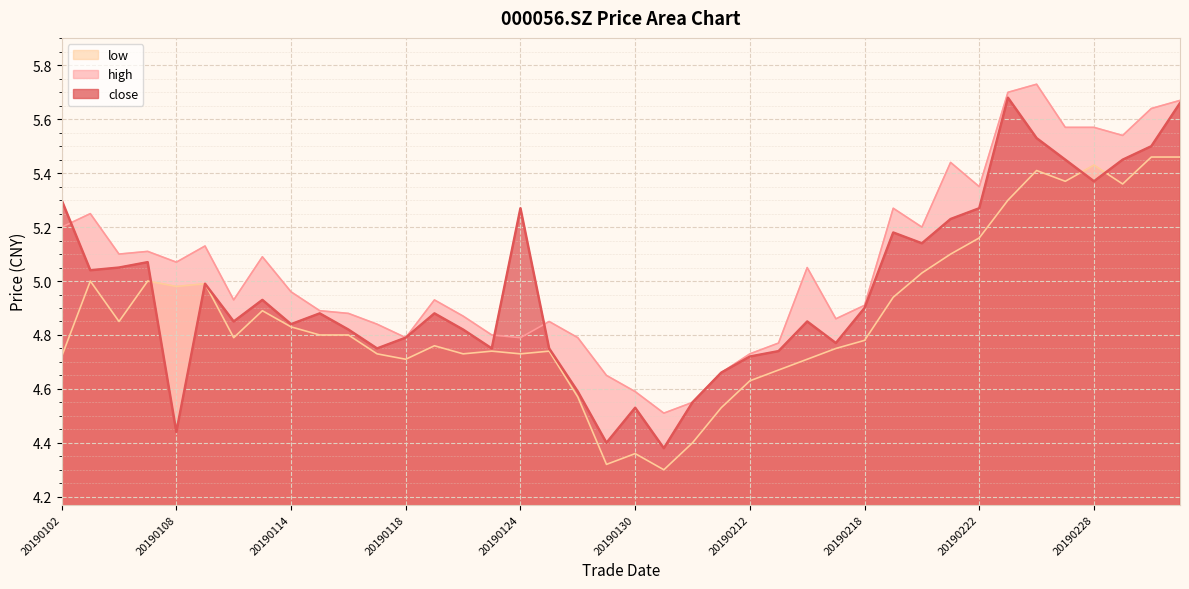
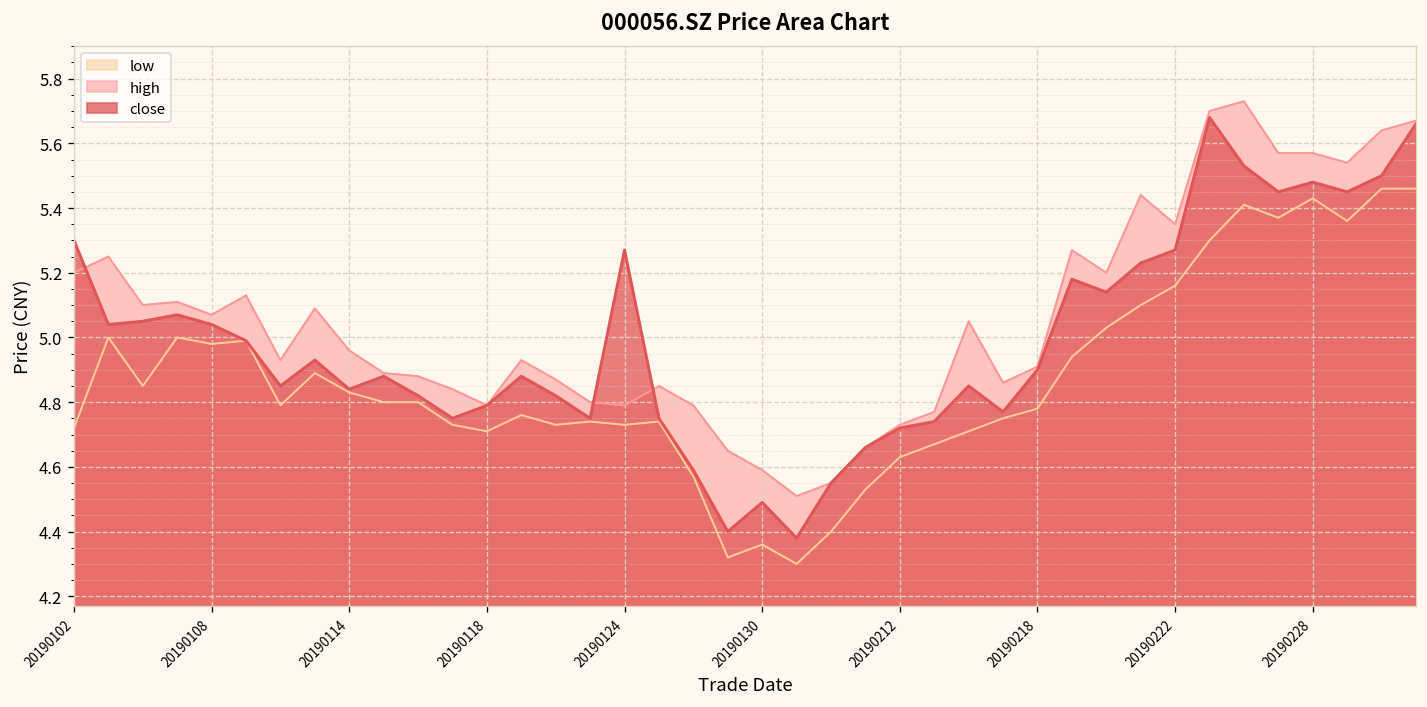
  {
    "close": {
      "20190102": 5.30,
-     "20190108": 4.44,
+     "20190108": 5.04,
      "20190114": 4.84,
      "20190124": 5.27,
-     "20190130": 4.53,
+     "20190130": 4.49,
      "20190212": 4.72,
      "20190218": 4.90,
      "20190222": 5.27,
-     "20190228": 5.37
+     "20190228": 5.48
    }
  }
